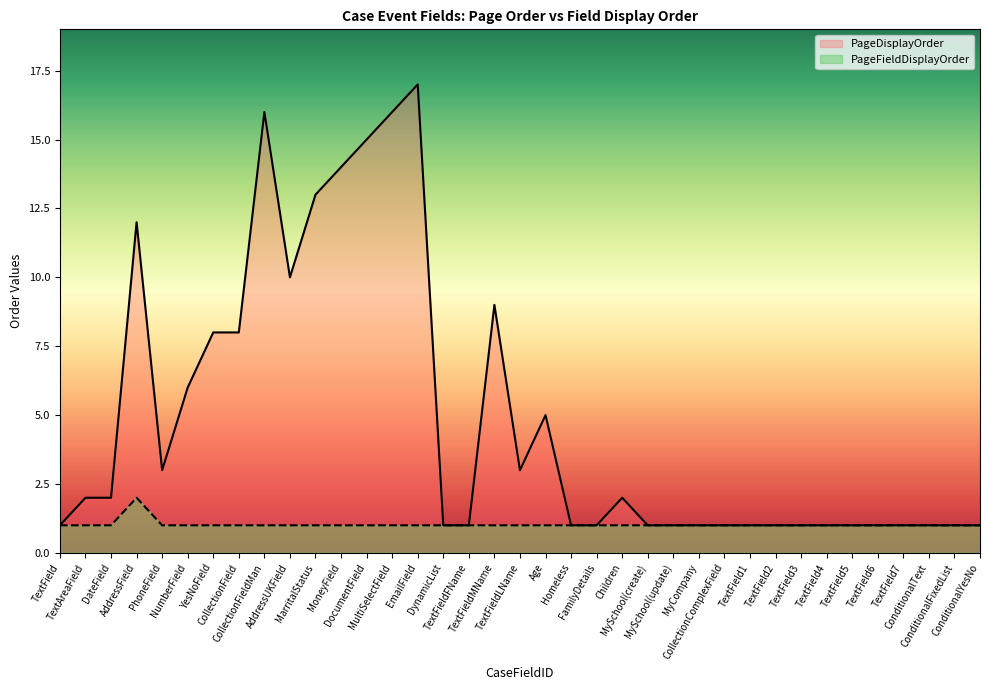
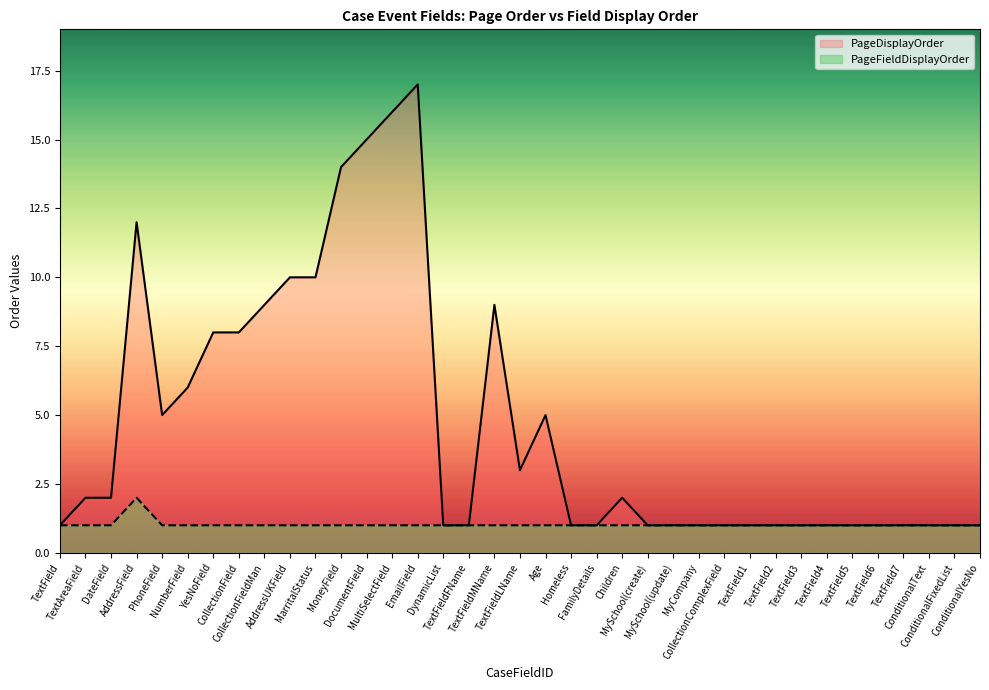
  {
    "PageDisplayOrder": {
      "TextAreaField": 2,
      "DateField": 2,
      "AddressField": 12,
-     "PhoneField": 3,
+     "PhoneField": 5,
      "NumberField": 6,
      "YesNoField": 8,
      "CollectionField": 8,
-     "CollectionFieldMan": 16,
+     "CollectionFieldMan": 9,
      "AddressUKField": 10,
-     "MarritalStatus": 13,
+     "MarritalStatus": 10,
      "MoneyField": 14,
      "DocumentField": 15,
      "MultiSelectField": 16,
      "EmailField": 17,
      "TextFieldMName": 9,
      "TextFieldLName": 3,
      "Age": 5,
      "Children": 2
    },
    "PageFieldDisplayOrder": {
      "TextAreaField": 1,
      "DateField": 1,
      "AddressField": 2,
      "PhoneField": 1,
      "NumberField": 1,
      "YesNoField": 1,
      "CollectionField": 1,
      "CollectionFieldMan": 1,
      "AddressUKField": 1,
      "MarritalStatus": 1,
      "MoneyField": 1,
      "DocumentField": 1,
      "MultiSelectField": 1,
      "EmailField": 1,
      "TextFieldMName": 1,
      "TextFieldLName": 1,
      "Age": 1,
      "Children": 1
    }
  }
